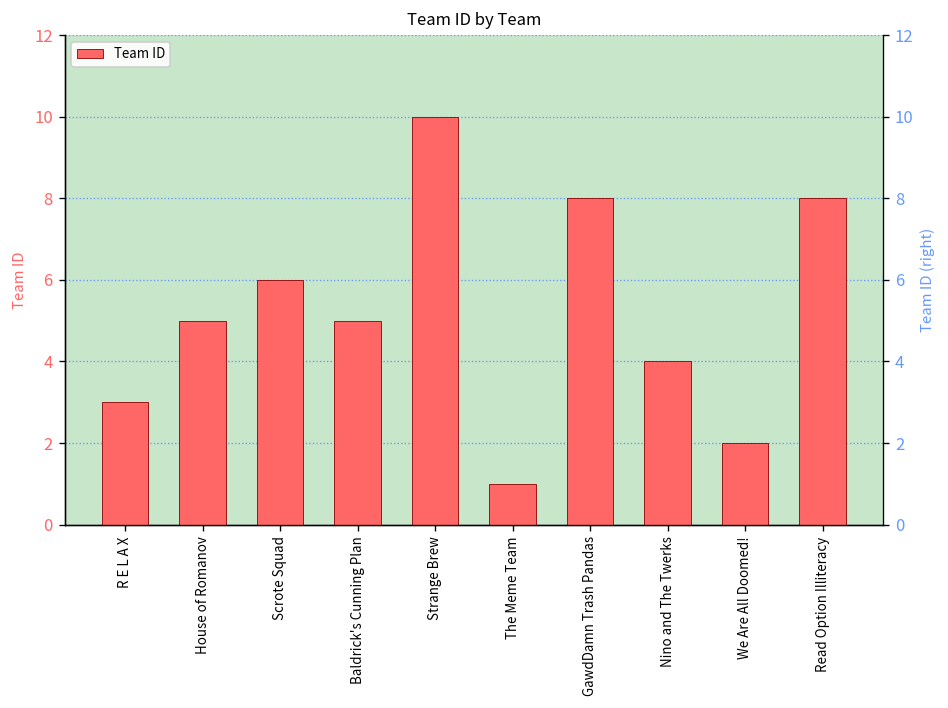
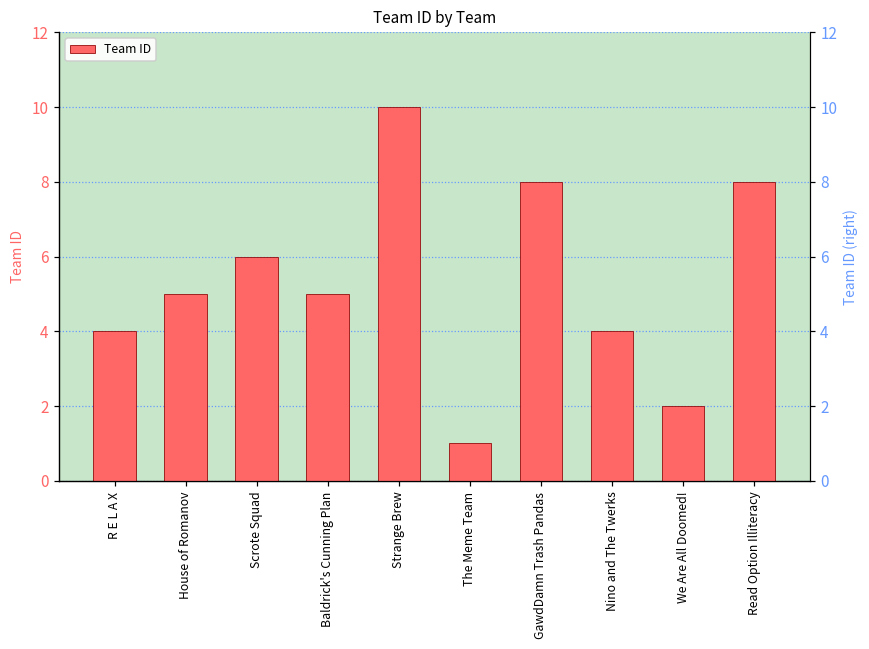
  {
-   "R E L A X": 3,
+   "R E L A X": 4,
    "House of Romanov": 5,
    "Scrote Squad": 6,
    "Baldrick's Cunning Plan": 5,
    "Strange Brew": 10,
    "The Meme Team": 1,
    "GawdDamn Trash Pandas": 8,
    "Nino and The Twerks": 4,
    "We Are All Doomed!": 2,
    "Read Option Illiteracy": 8
  }
